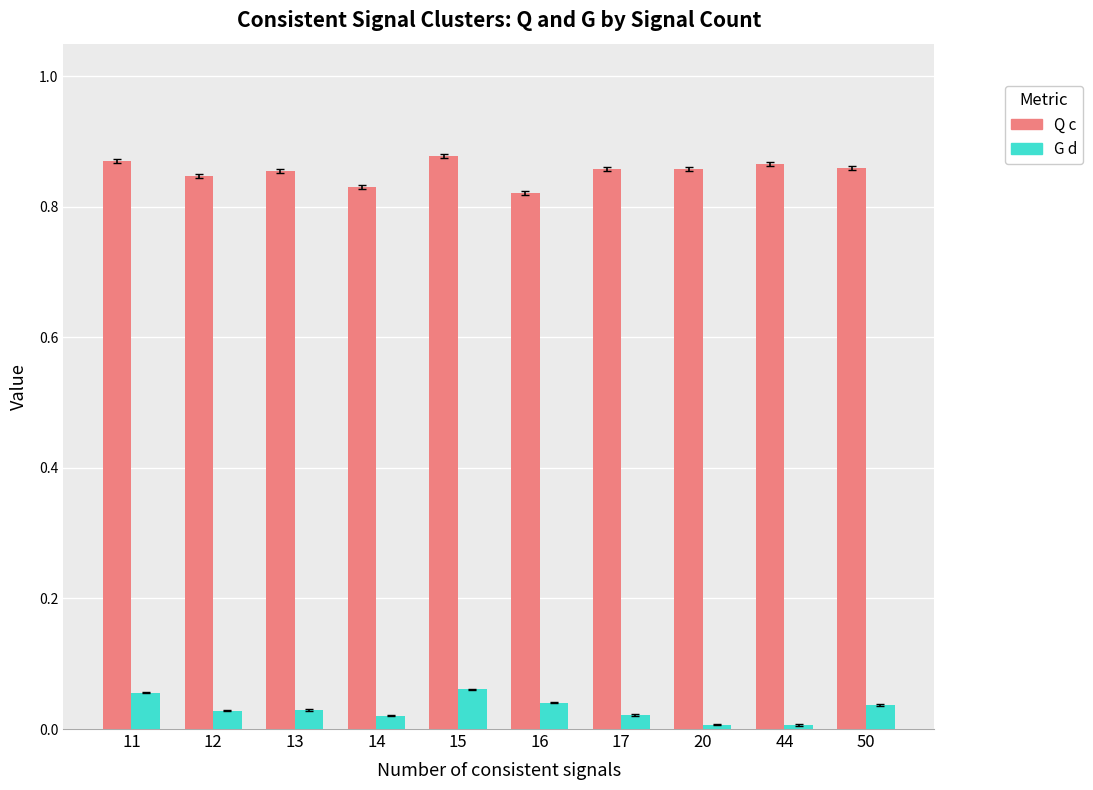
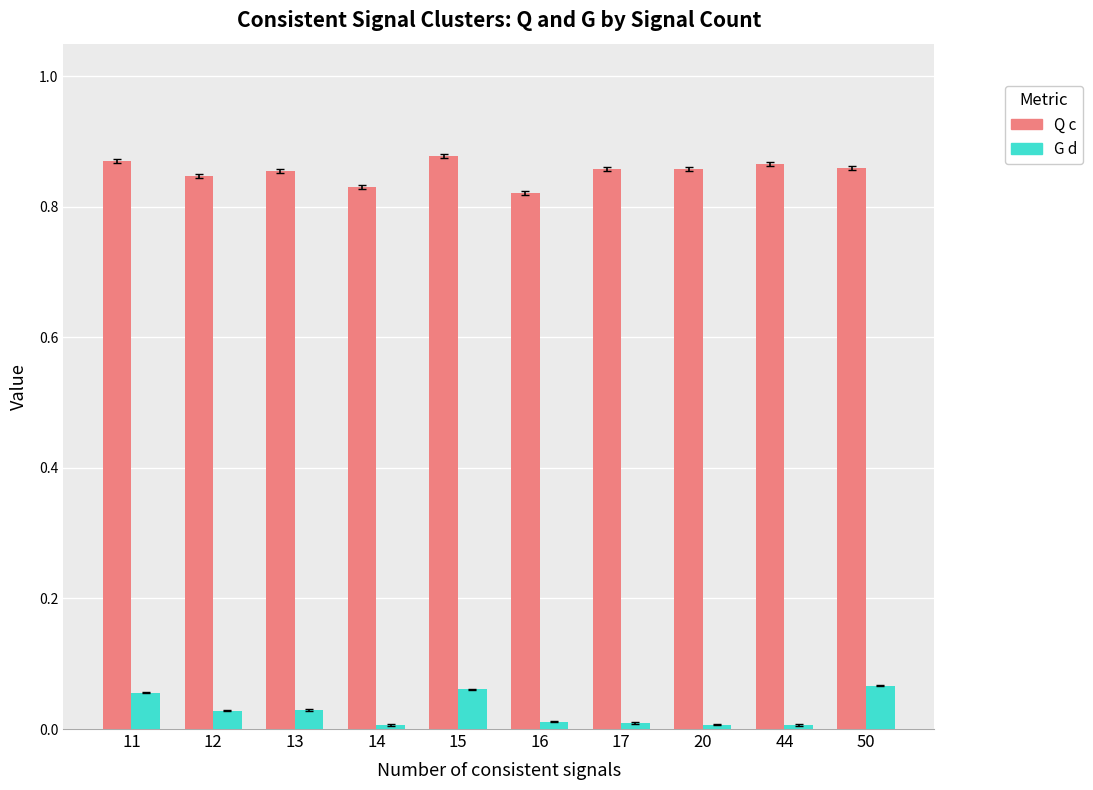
  {
    "Q c": {
      "11": 0.87,
      "12": 0.85,
      "13": 0.85,
      "14": 0.83,
      "15": 0.88,
      "16": 0.82,
      "17": 0.86,
      "20": 0.86,
      "44": 0.87,
      "50": 0.86
    },
    "G d": {
      "11": 0.06,
      "12": 0.03,
      "13": 0.03,
-     "14": 0.02,
+     "14": 0.01,
      "15": 0.06,
-     "16": 0.04,
-     "17": 0.02,
+     "16": 0.01,
+     "17": 0.01,
      "20": 0.01,
      "44": 0.01,
-     "50": 0.04
+     "50": 0.07
    }
  }
